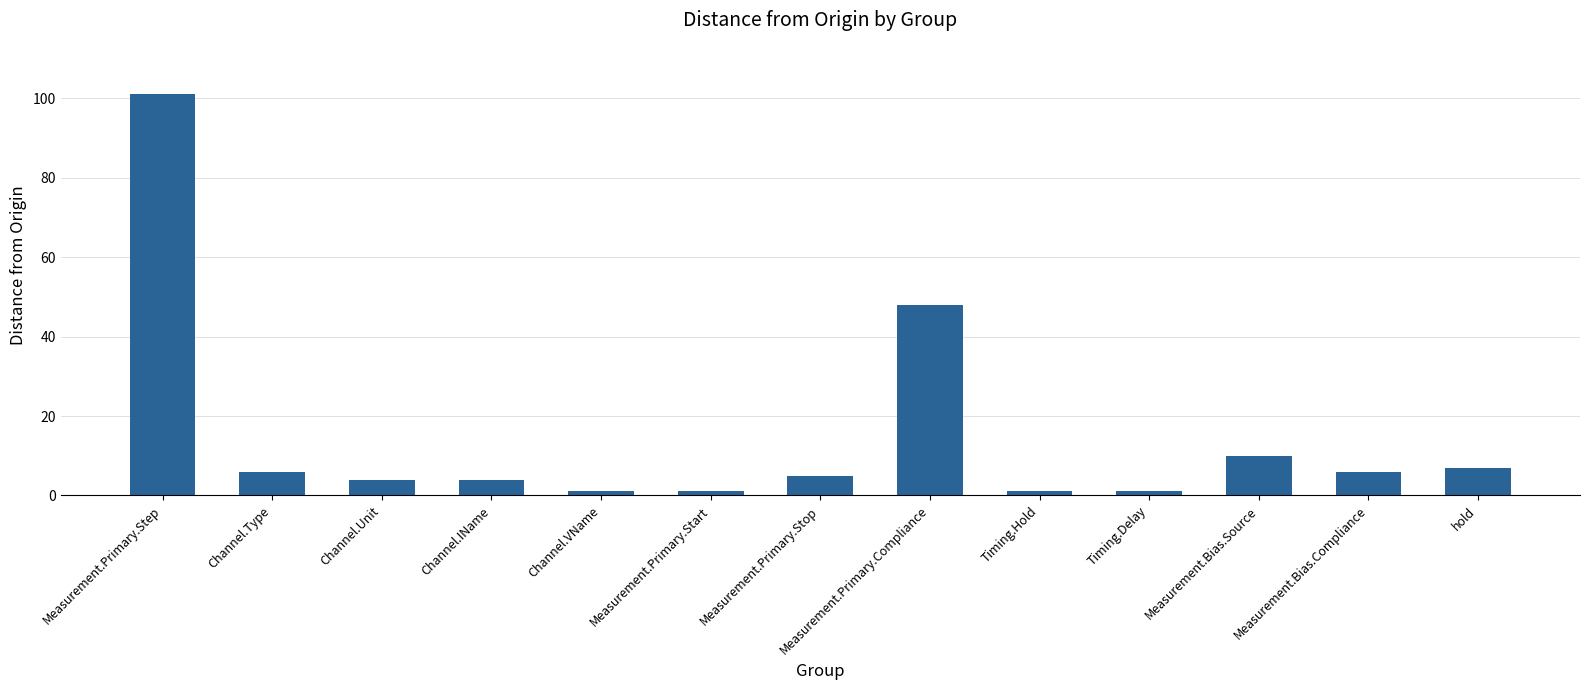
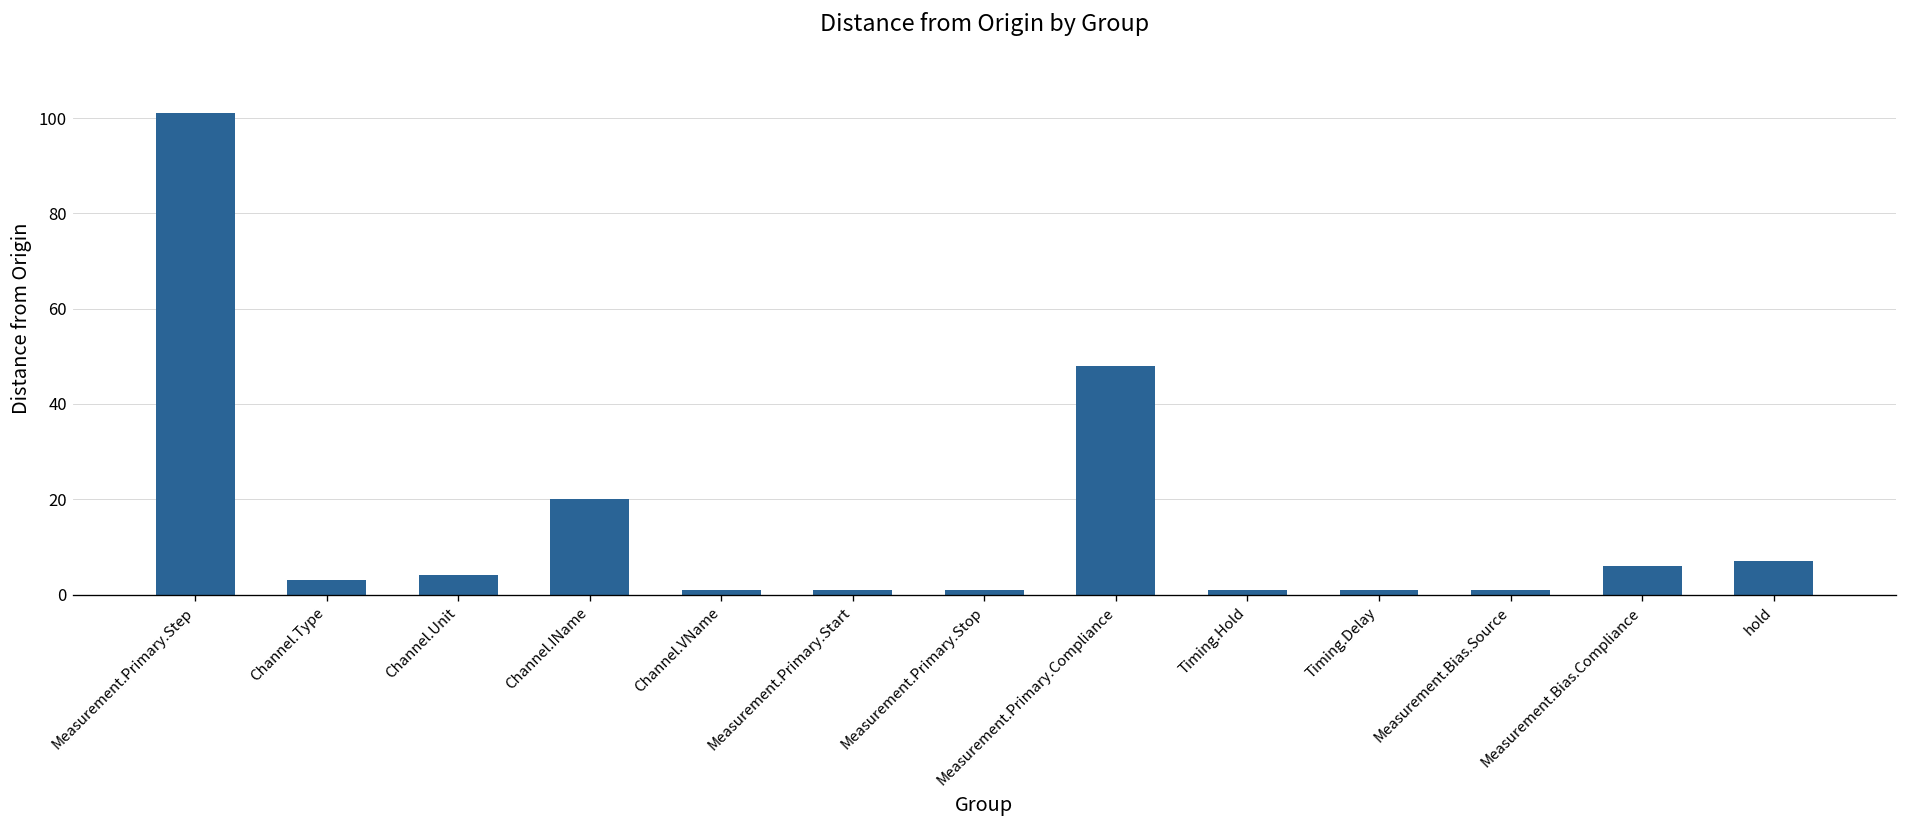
  {
    "Measurement.Primary.Step": 101,
-   "Channel.Type": 6,
+   "Channel.Type": 3,
    "Channel.Unit": 4,
-   "Channel.IName": 4,
+   "Channel.IName": 20,
    "Channel.VName": 1,
    "Measurement.Primary.Start": 1,
-   "Measurement.Primary.Stop": 5,
+   "Measurement.Primary.Stop": 1,
    "Measurement.Primary.Compliance": 48,
    "Timing.Hold": 1,
    "Timing.Delay": 1,
-   "Measurement.Bias.Source": 10,
+   "Measurement.Bias.Source": 1,
    "Measurement.Bias.Compliance": 6,
    "hold": 7
  }
